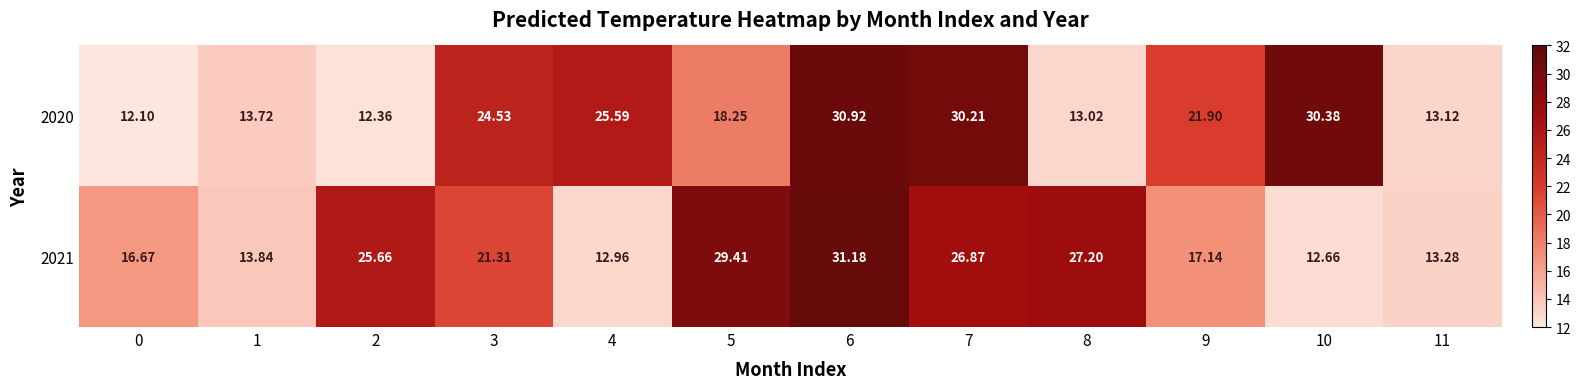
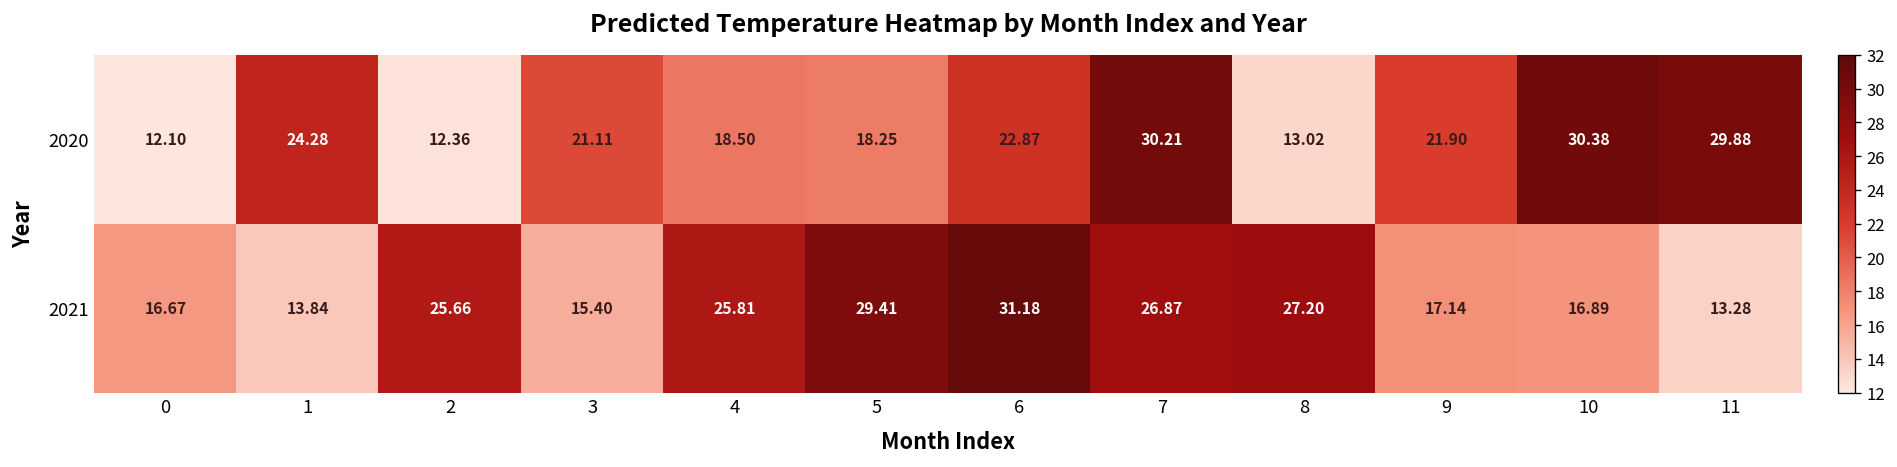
  {
    "2020": {
      "0": 12.10,
-     "1": 13.72,
+     "1": 24.28,
      "2": 12.36,
-     "3": 24.53,
-     "4": 25.59,
+     "3": 21.11,
+     "4": 18.50,
      "5": 18.25,
-     "6": 30.92,
+     "6": 22.87,
      "7": 30.21,
      "8": 13.02,
      "9": 21.90,
      "10": 30.38,
-     "11": 13.12
+     "11": 29.88
    },
    "2021": {
      "0": 16.67,
      "1": 13.84,
      "2": 25.66,
-     "3": 21.31,
-     "4": 12.96,
+     "3": 15.40,
+     "4": 25.81,
      "5": 29.41,
      "6": 31.18,
      "7": 26.87,
      "8": 27.20,
      "9": 17.14,
-     "10": 12.66,
+     "10": 16.89,
      "11": 13.28
    }
  }
